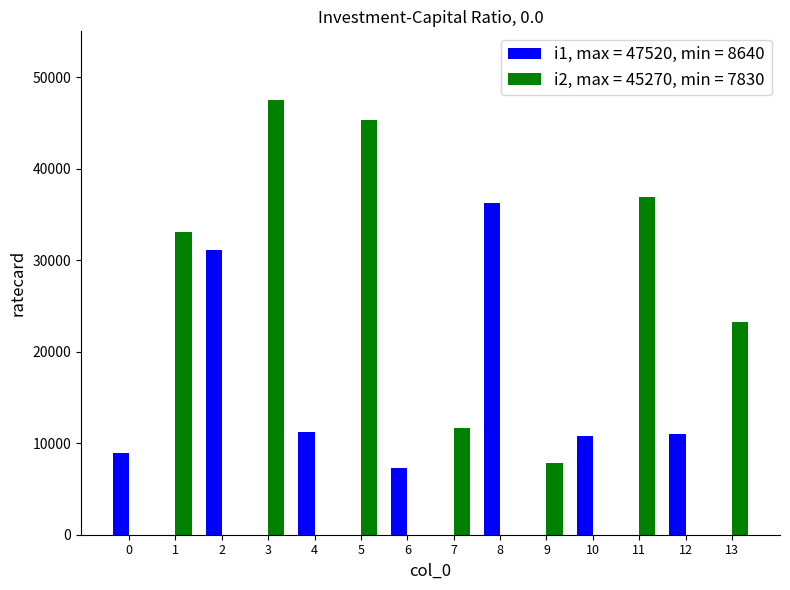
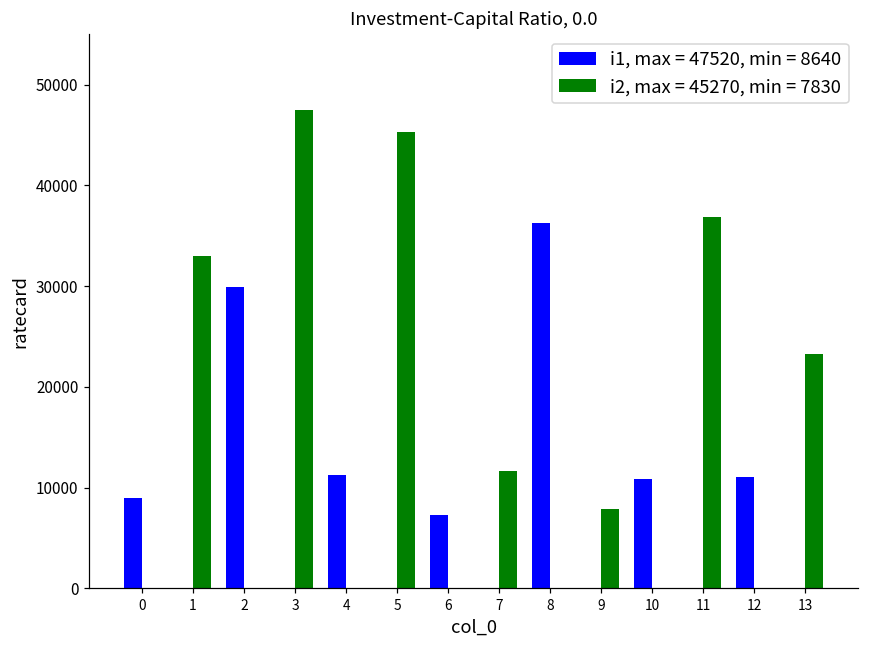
  {
    "i1, max = 47520, min = 8640": {
      "0": 9000,
      "1": 0,
-     "2": 31000,
+     "2": 30000,
      "3": 0,
      "4": 11000,
      "5": 0,
      "6": 7000,
      "7": 0,
      "8": 36000,
      "9": 0,
      "10": 11000,
      "11": 0,
      "12": 11000,
      "13": 0
    },
    "i2, max = 45270, min = 7830": {
      "0": 0,
      "1": 33000,
      "2": 0,
      "3": 48000,
      "4": 0,
      "5": 45000,
      "6": 0,
      "7": 12000,
      "8": 0,
      "9": 8000,
      "10": 0,
      "11": 37000,
      "12": 0,
      "13": 23000
    }
  }
